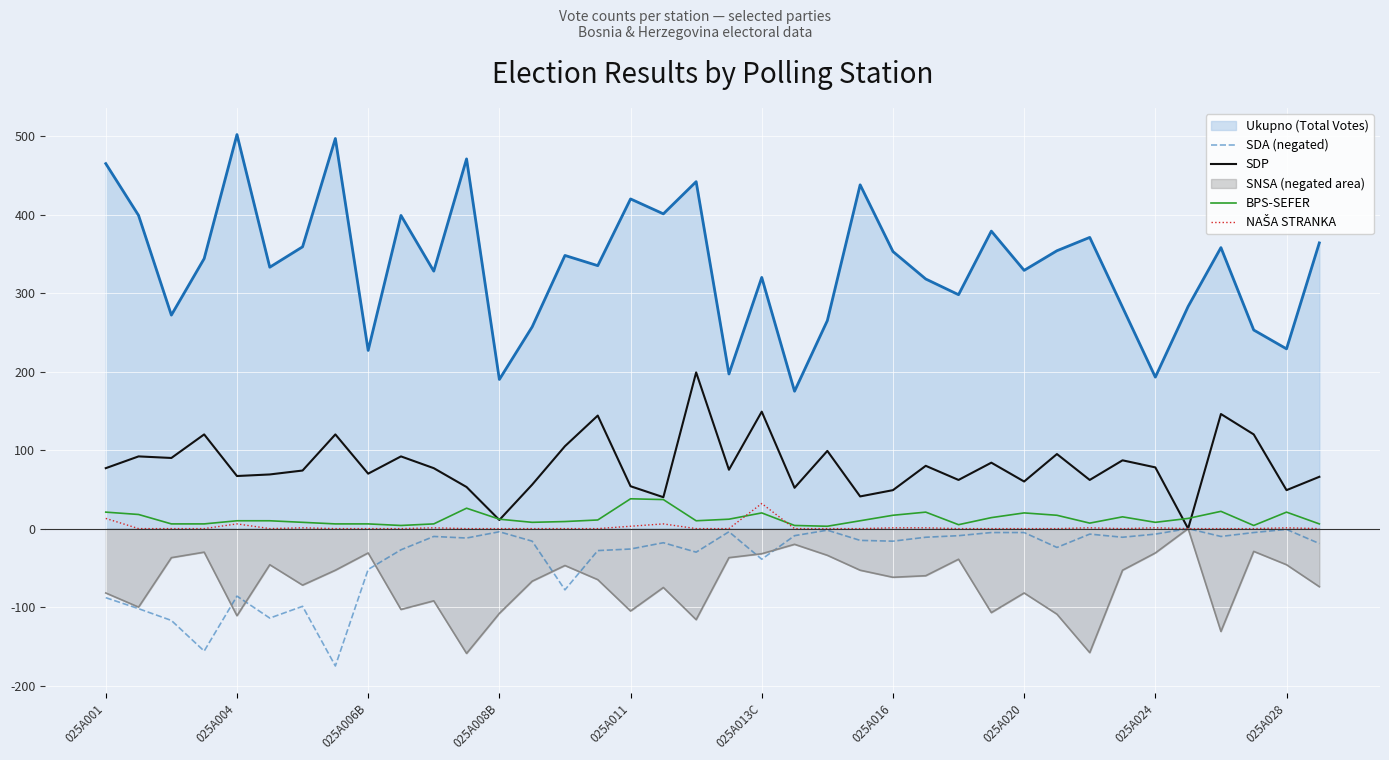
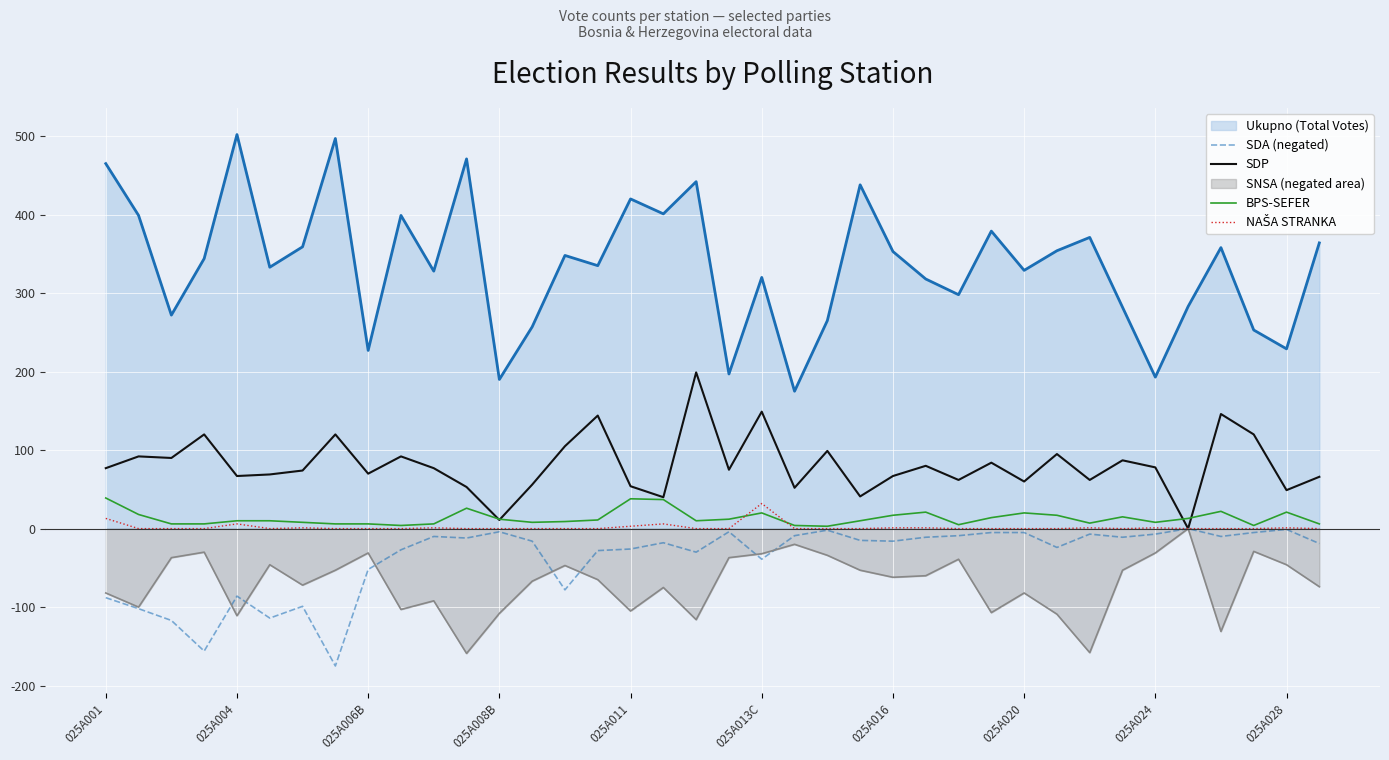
  {
    "SDA (negated)": {
      "025A001": -90,
      "025A004": -90,
      "025A006B": -50,
      "025A008B": 0,
      "025A011": -30,
      "025A013C": -40,
      "025A016": -20,
      "025A020": -10,
      "025A024": -10
    },
    "SDP": {
      "025A001": 80,
      "025A004": 70,
      "025A006B": 70,
      "025A011": 50,
      "025A013C": 150,
-     "025A016": 50,
+     "025A016": 70,
      "025A020": 60,
      "025A024": 80,
      "025A028": 50
    },
    "BPS-SEFER": {
-     "025A001": 20,
+     "025A001": 40,
      "025A004": 10,
      "025A006B": 10,
      "025A011": 40,
      "025A013C": 20,
      "025A016": 20,
      "025A020": 20,
      "025A024": 10,
      "025A028": 20
    },
    "NAŠA STRANKA": {
      "025A001": 10,
      "025A004": 10,
      "025A013C": 30
    }
  }
